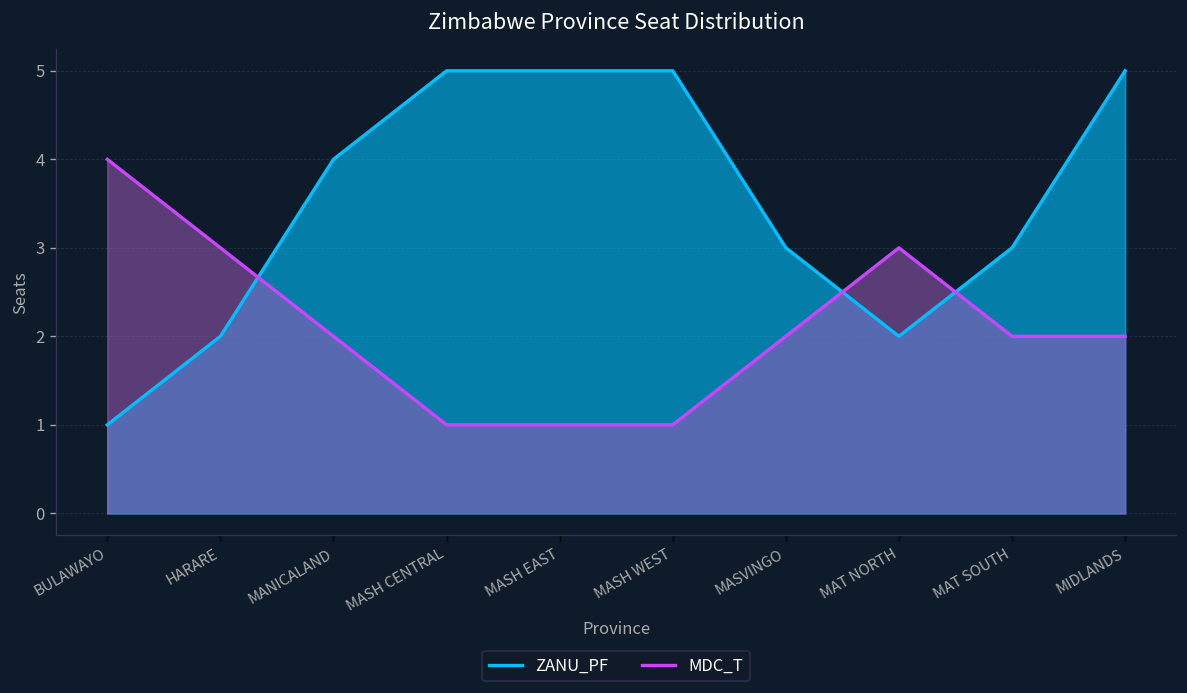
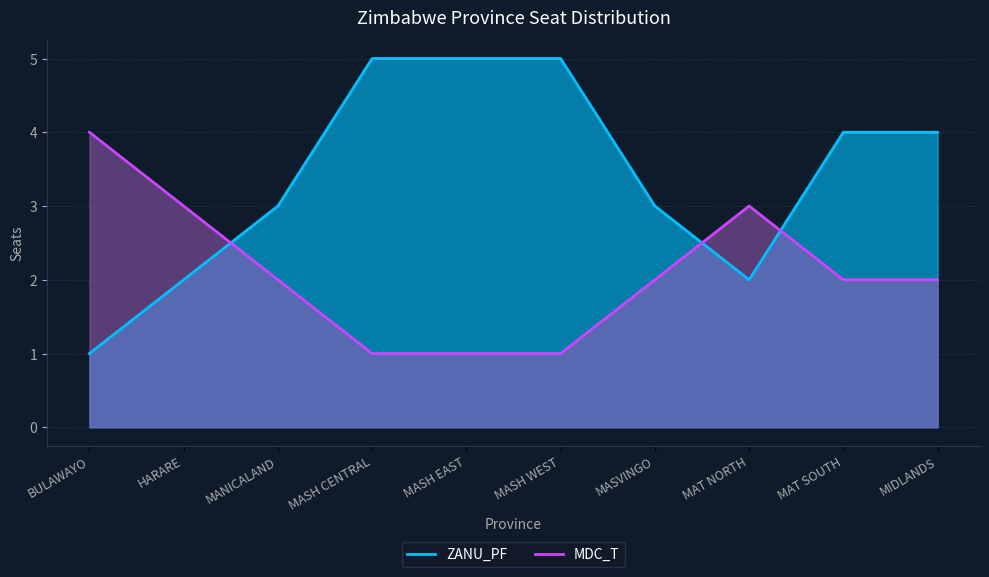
  {
    "ZANU_PF": {
      "BULAWAYO": 1,
      "HARARE": 2,
-     "MANICALAND": 4,
+     "MANICALAND": 3,
      "MASH CENTRAL": 5,
      "MASH EAST": 5,
      "MASH WEST": 5,
      "MASVINGO": 3,
      "MAT NORTH": 2,
-     "MAT SOUTH": 3,
-     "MIDLANDS": 5
+     "MAT SOUTH": 4,
+     "MIDLANDS": 4
    }
  }
